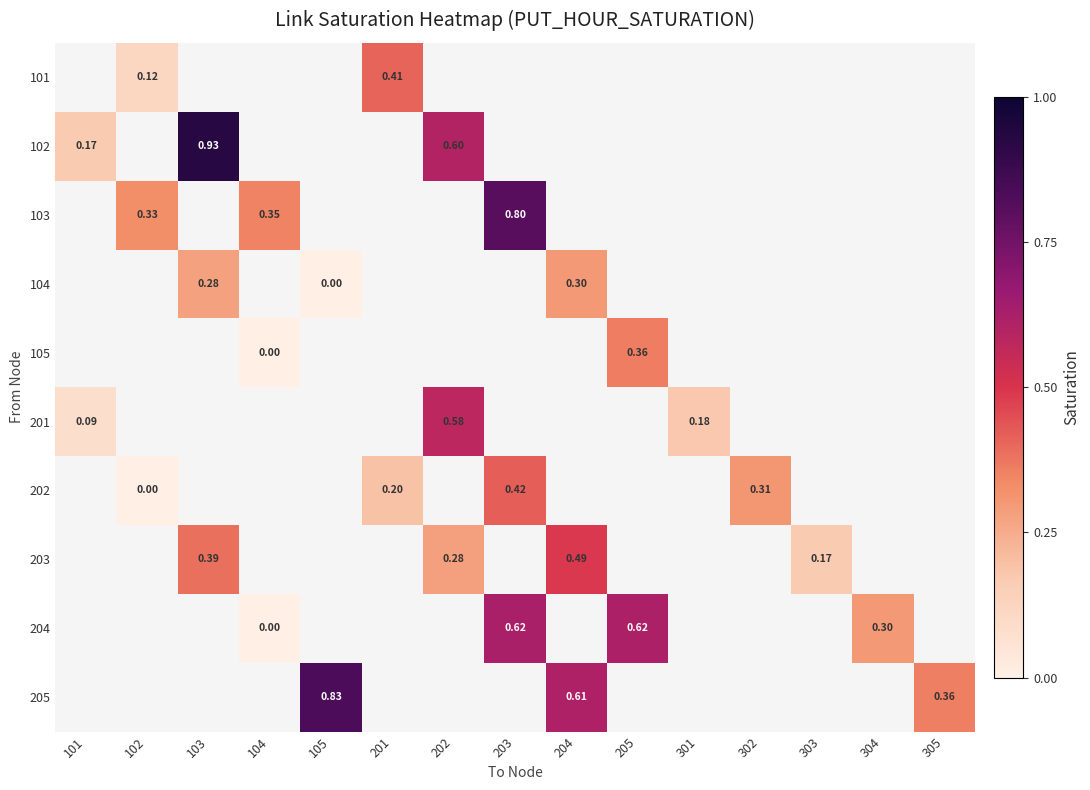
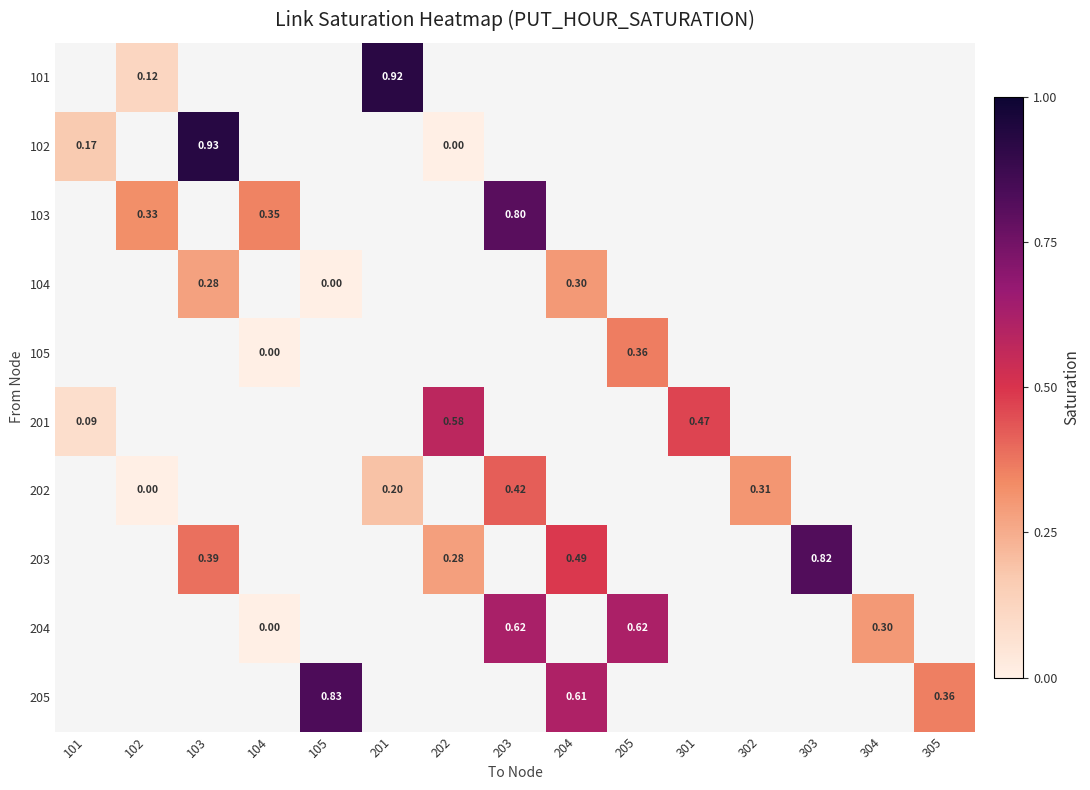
  {
    "101": {
      "102": 0.12,
-     "201": 0.41
+     "201": 0.92
    },
    "102": {
      "101": 0.17,
      "103": 0.93,
-     "202": 0.60
+     "202": 0.00
    },
    "103": {
      "102": 0.33,
      "104": 0.35,
      "203": 0.80
    },
    "104": {
      "103": 0.28,
      "105": 0.00,
      "204": 0.30
    },
    "105": {
      "104": 0.00,
      "205": 0.36
    },
    "201": {
      "101": 0.09,
      "202": 0.58,
-     "301": 0.18
+     "301": 0.47
    },
    "202": {
      "102": 0.00,
      "201": 0.20,
      "203": 0.42,
      "302": 0.31
    },
    "203": {
      "103": 0.39,
      "202": 0.28,
      "204": 0.49,
-     "303": 0.17
+     "303": 0.82
    },
    "204": {
      "104": 0.00,
      "203": 0.62,
      "205": 0.62,
      "304": 0.30
    },
    "205": {
      "105": 0.83,
      "204": 0.61,
      "305": 0.36
    }
  }
